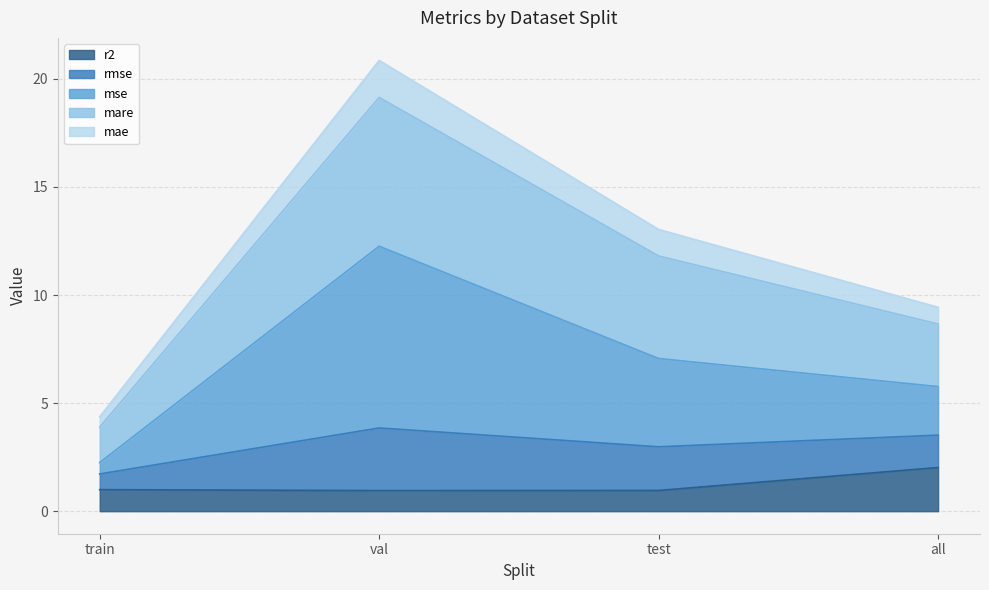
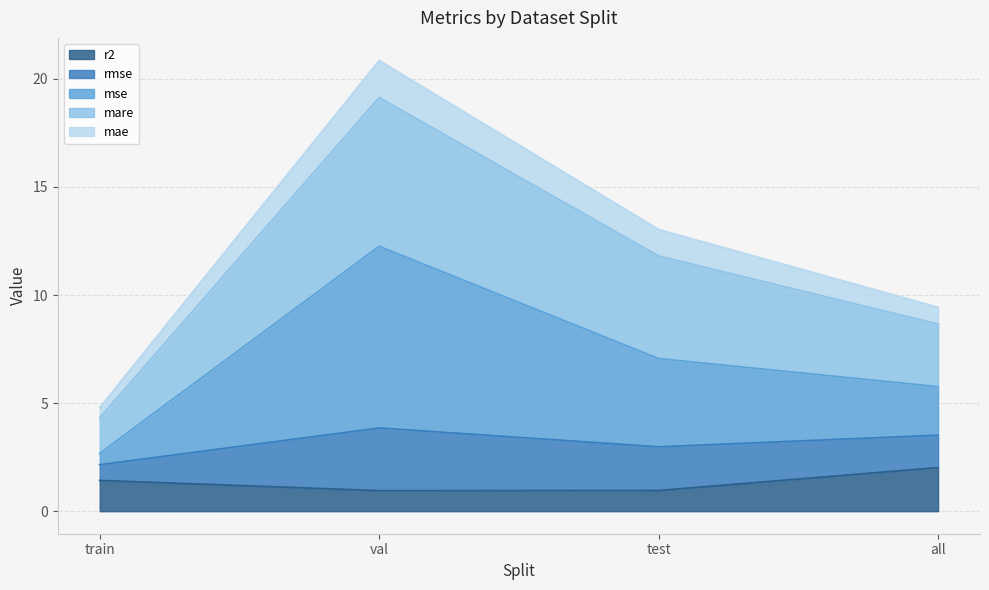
  {
    "r2": {
-     "train": 1.0,
+     "train": 1.4,
      "val": 1.0,
      "test": 1.0,
      "all": 2.0
    }
  }
